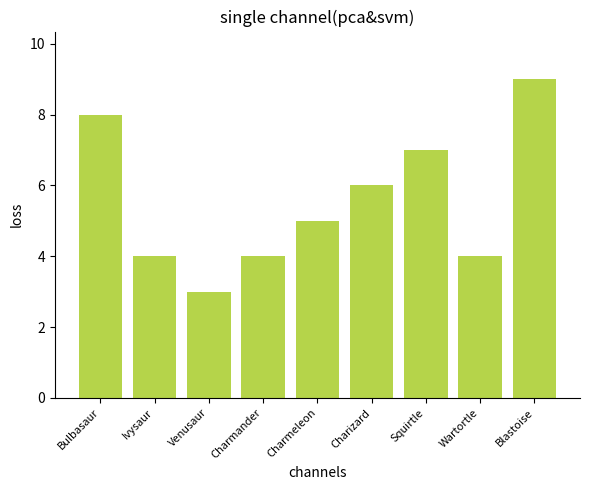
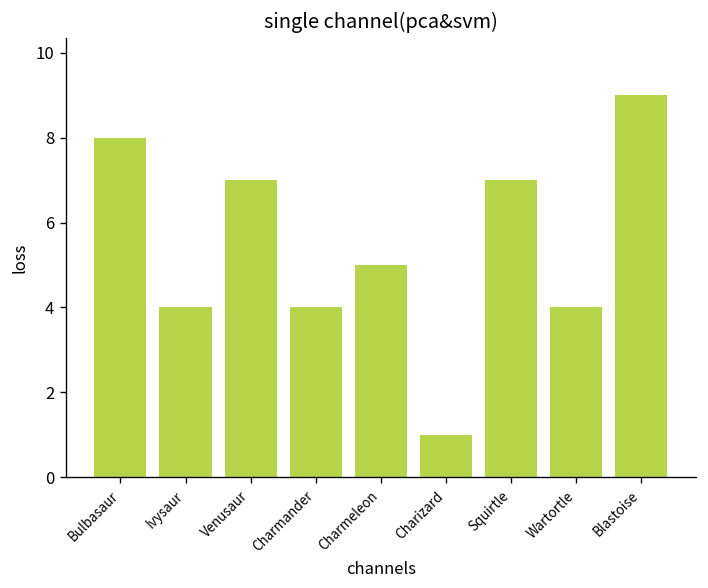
  {
    "Bulbasaur": 8,
    "Ivysaur": 4,
-   "Venusaur": 3,
+   "Venusaur": 7,
    "Charmander": 4,
    "Charmeleon": 5,
-   "Charizard": 6,
+   "Charizard": 1,
    "Squirtle": 7,
    "Wartortle": 4,
    "Blastoise": 9
  }
